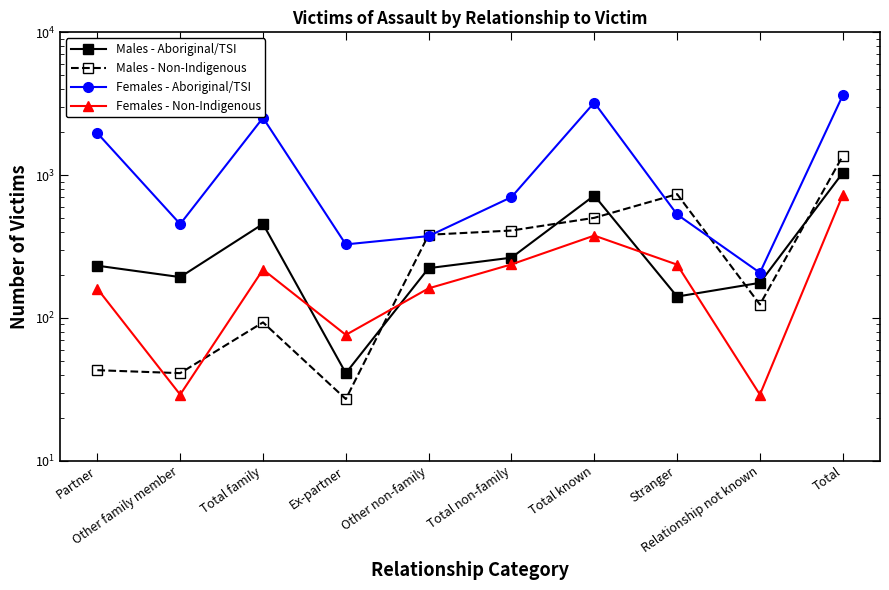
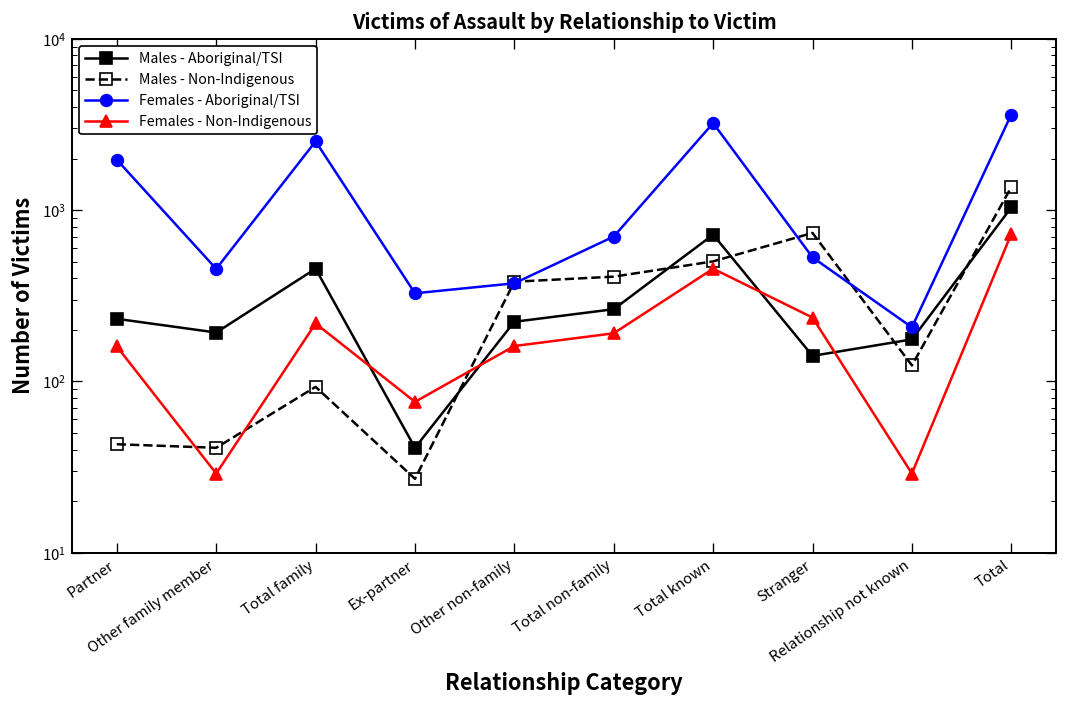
  {
    "Females - Aboriginal/TSI": {
      "Partner": 2000,
      "Other family member": 450,
      "Total family": 2500,
      "Ex-partner": 330,
      "Total non-family": 700,
      "Total known": 3200,
      "Stranger": 530,
      "Relationship not known": 210,
      "Total": 3600
    },
    "Females - Non-Indigenous": {
      "Partner": 160,
      "Other family member": 29,
      "Total family": 220,
      "Ex-partner": 80,
      "Other non-family": 160,
-     "Total non-family": 240,
-     "Total known": 380,
+     "Total non-family": 190,
+     "Total known": 460,
      "Stranger": 240,
      "Relationship not known": 29,
      "Total": 700
    }
  }
